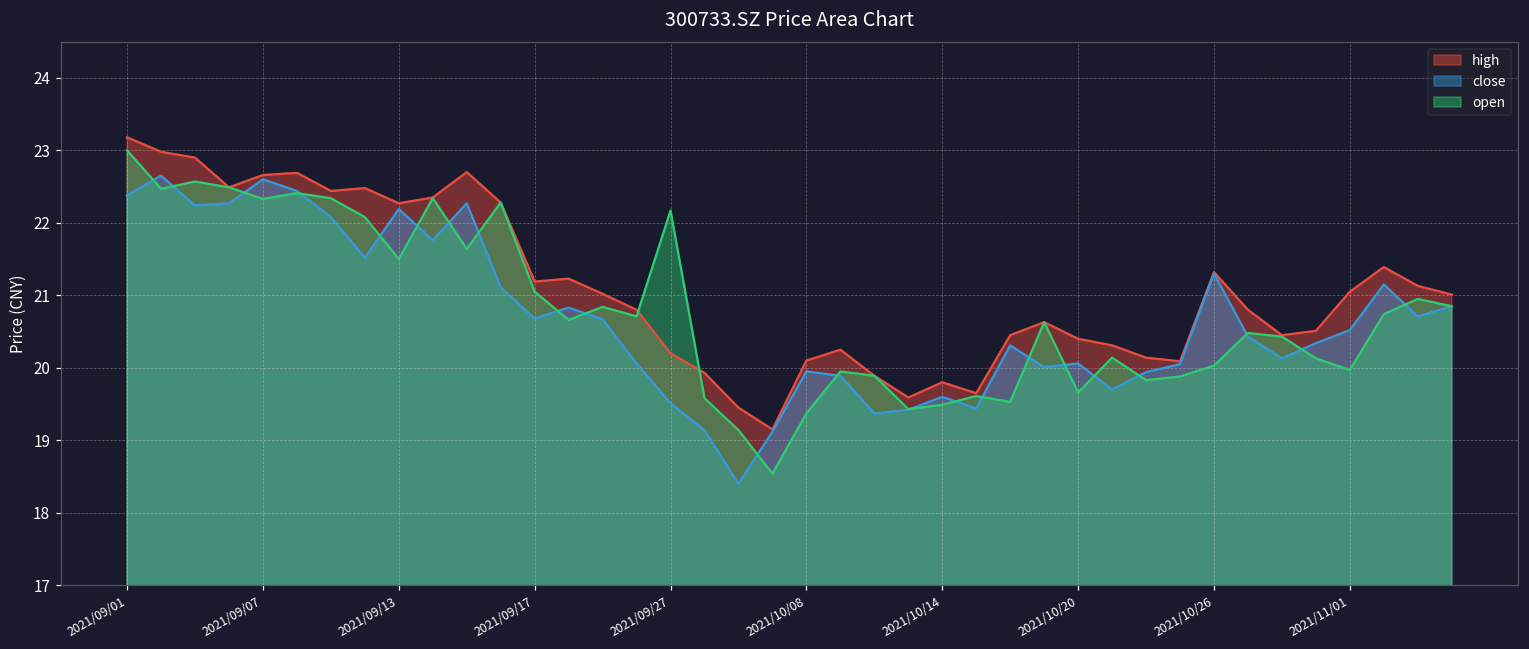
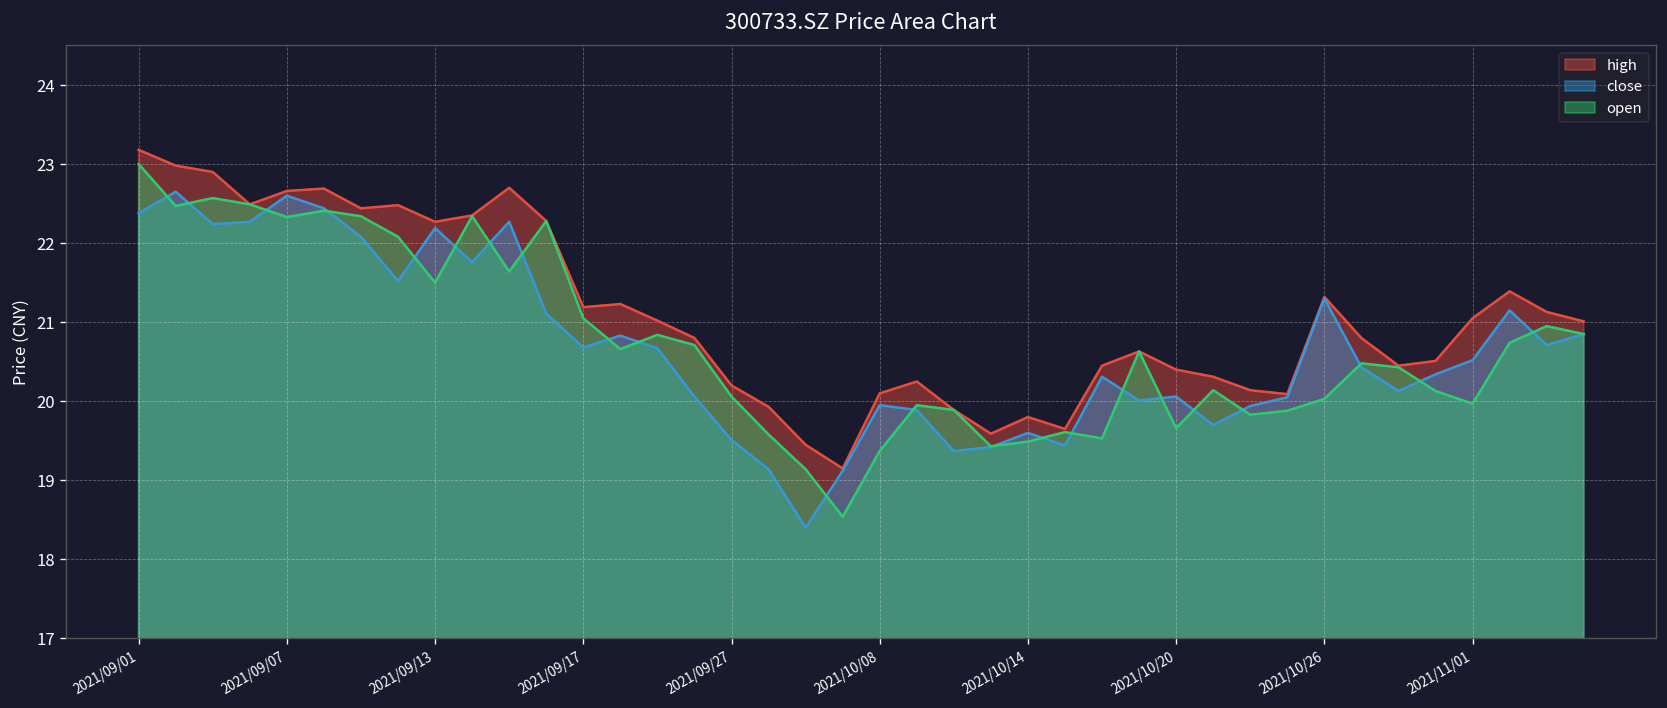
  {
    "high": {
      "2021/09/01": 23.2,
      "2021/09/07": 22.7,
      "2021/09/13": 22.3,
      "2021/09/17": 21.2,
      "2021/09/27": 20.2,
      "2021/10/08": 20.1,
      "2021/10/14": 19.8,
      "2021/10/20": 20.4,
      "2021/11/01": 21.1
    },
    "close": {
      "2021/09/01": 22.4,
      "2021/09/07": 22.6,
      "2021/09/13": 22.2,
      "2021/09/17": 20.7,
      "2021/09/27": 19.5,
      "2021/10/08": 20.0,
      "2021/10/14": 19.6,
      "2021/10/20": 20.1,
      "2021/11/01": 20.5
    },
    "open": {
      "2021/09/01": 23.0,
      "2021/09/07": 22.3,
      "2021/09/13": 21.5,
      "2021/09/17": 21.1,
-     "2021/09/27": 22.2,
+     "2021/09/27": 20.1,
      "2021/10/08": 19.4,
      "2021/10/14": 19.5,
      "2021/10/20": 19.7,
      "2021/10/26": 20.0,
      "2021/11/01": 20.0
    }
  }
